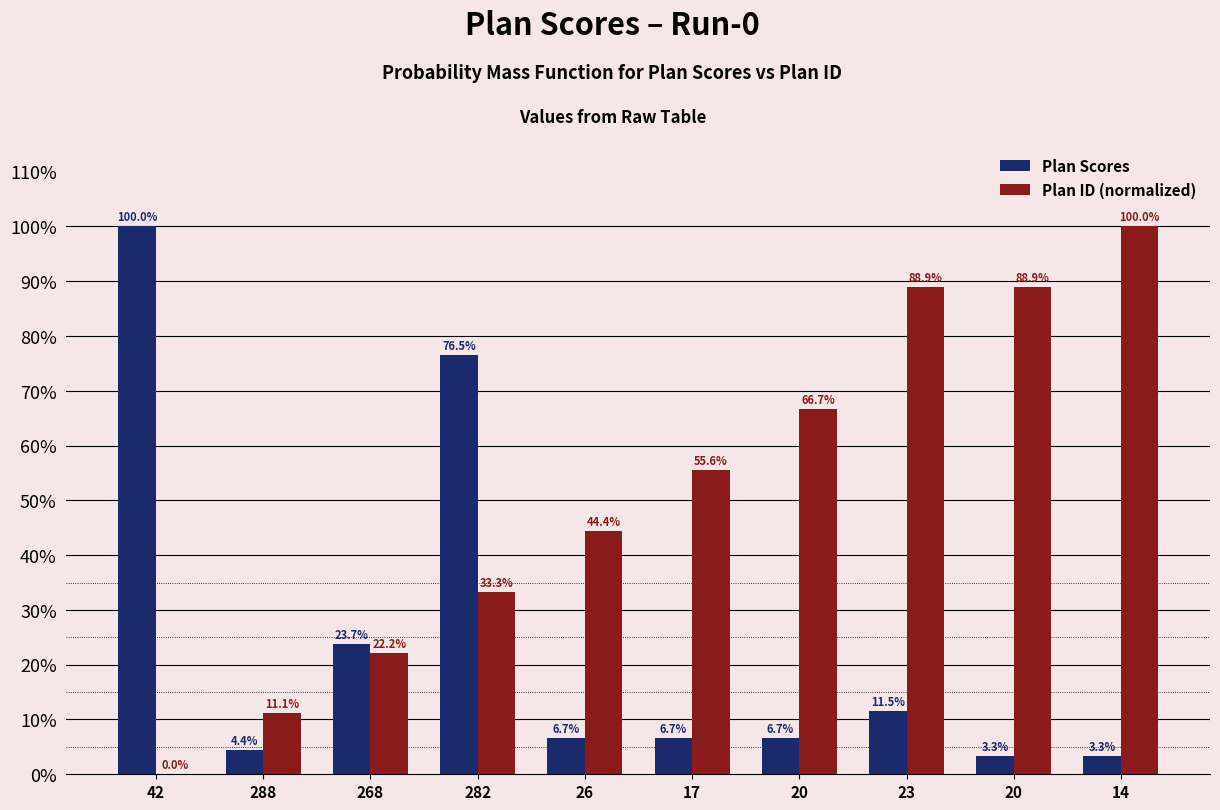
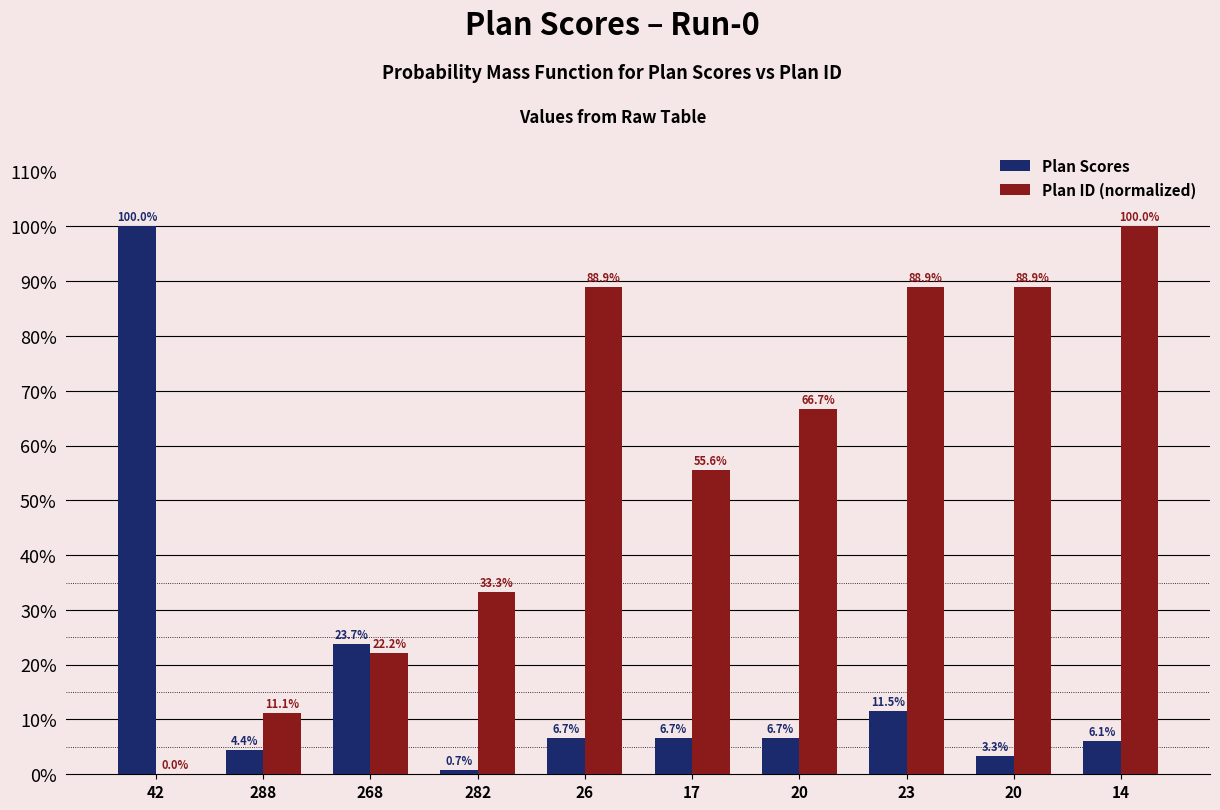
  {
    "Plan Scores": {
      "42": "100.0%",
      "288": "4.4%",
      "268": "23.7%",
-     "282": "76.5%",
+     "282": "0.7%",
      "26": "6.7%",
      "17": "6.7%",
      "23": "11.5%",
-     "14": "3.3%"
+     "14": "6.1%"
    },
    "Plan ID (normalized)": {
      "42": "0.0%",
      "288": "11.1%",
      "268": "22.2%",
      "282": "33.3%",
-     "26": "44.4%",
+     "26": "88.9%",
      "17": "55.6%",
      "23": "88.9%",
      "14": "100.0%"
    }
  }
